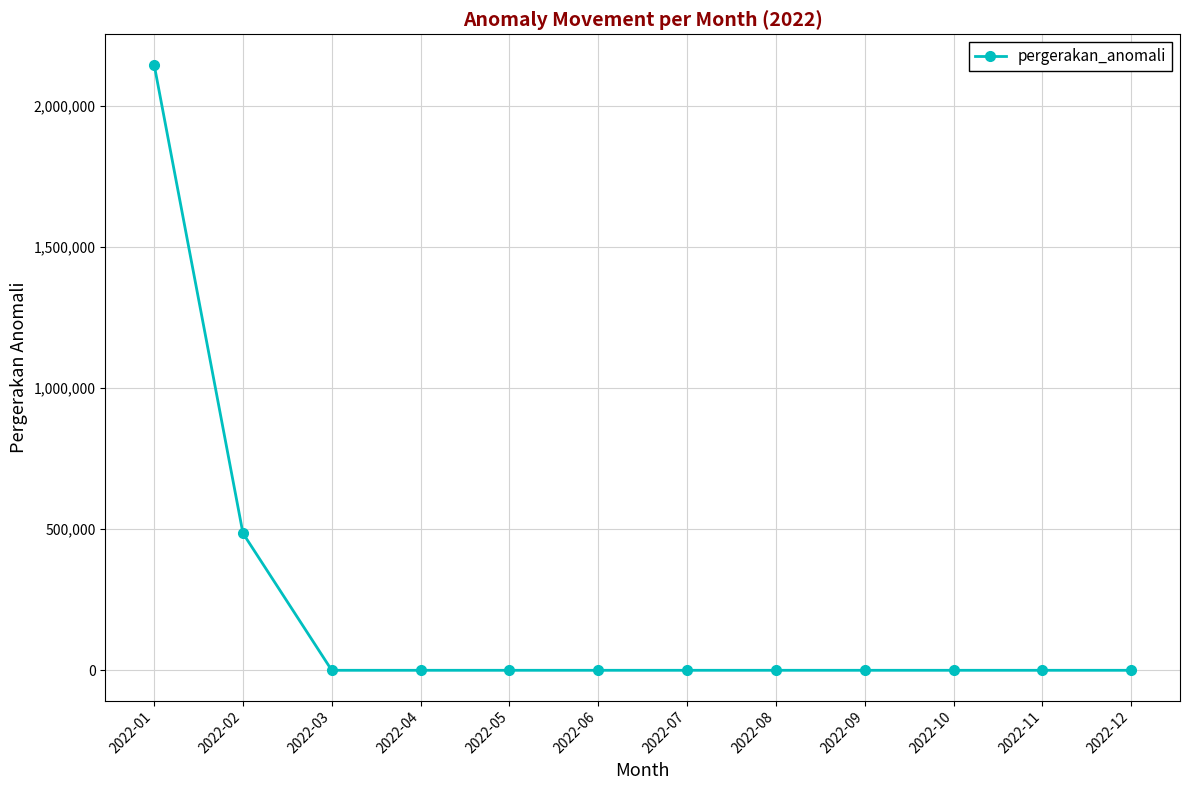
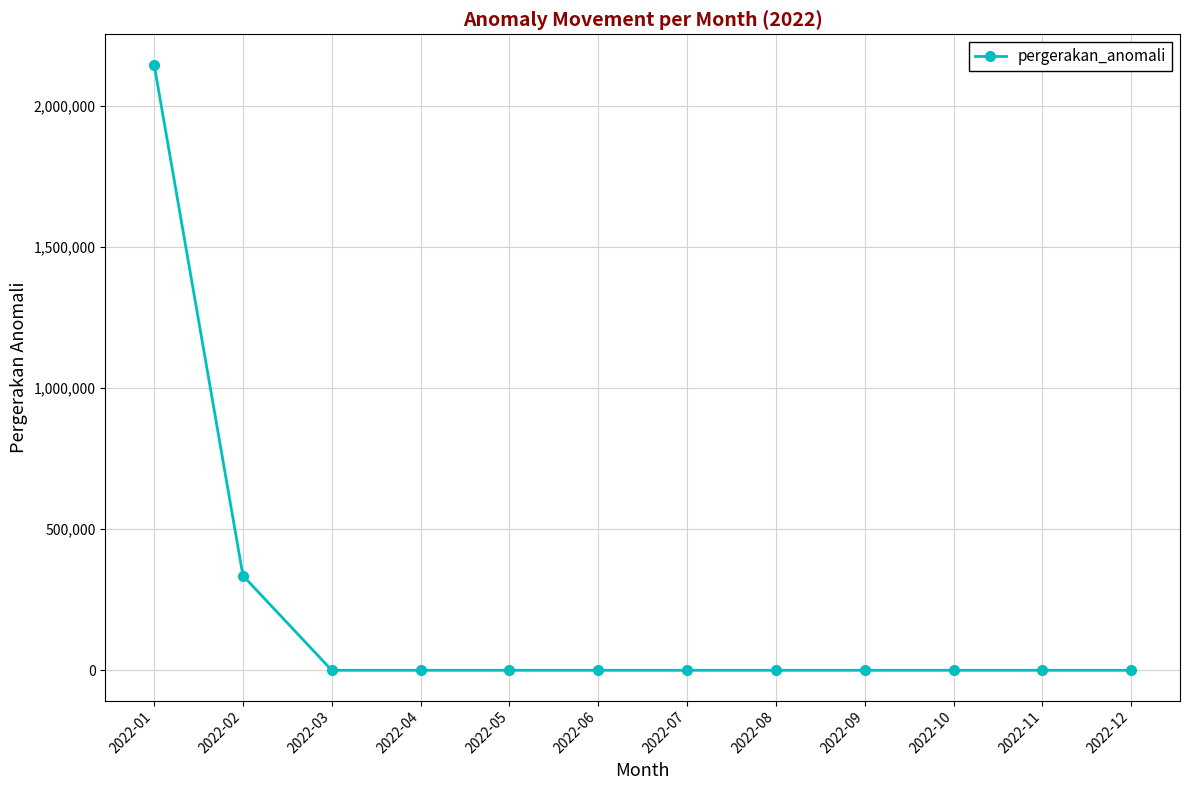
  {
    "2022-01": "2,150,000",
-   "2022-02": "490,000",
+   "2022-02": "340,000",
    "2022-03": "0",
    "2022-04": "0",
    "2022-05": "0",
    "2022-06": "0",
    "2022-07": "0",
    "2022-08": "0",
    "2022-09": "0",
    "2022-10": "0",
    "2022-11": "0",
    "2022-12": "0"
  }
